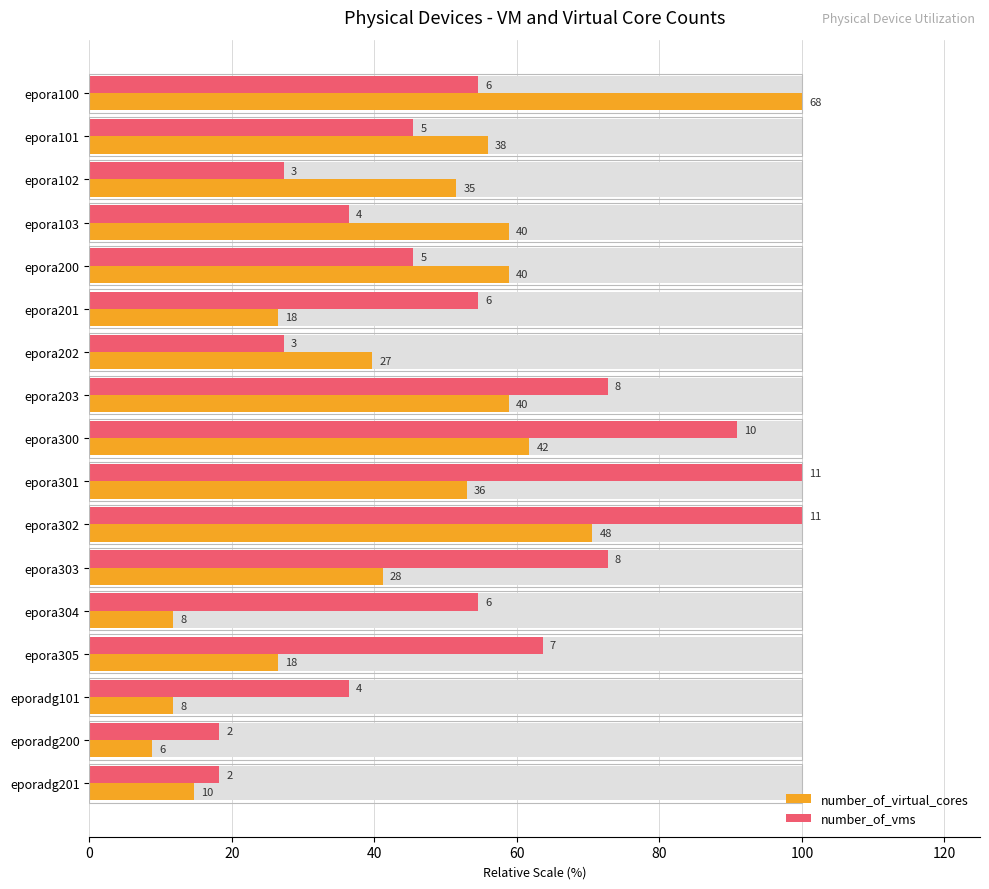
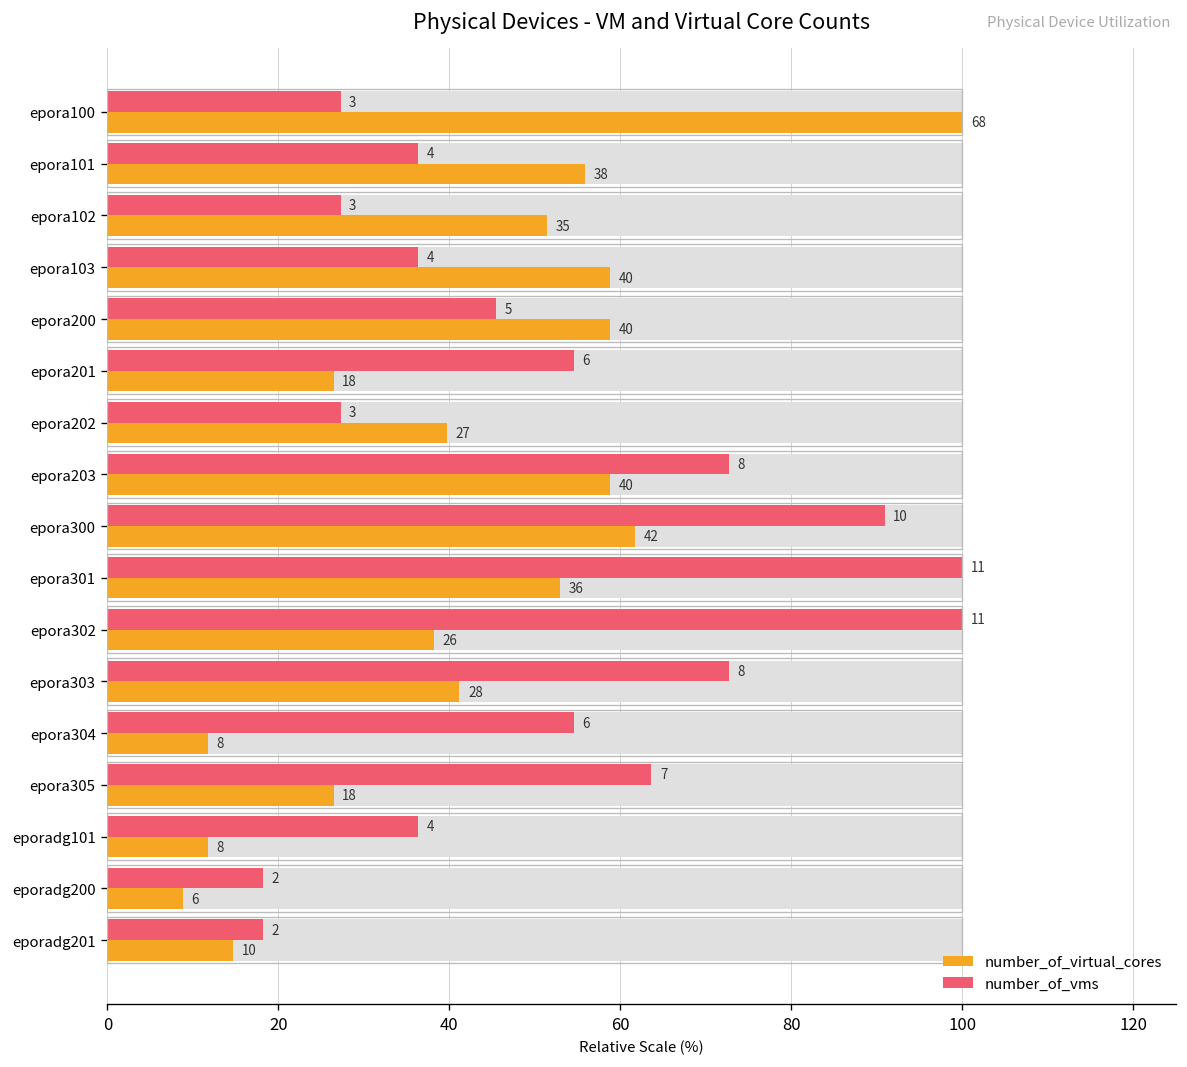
  {
    "number_of_virtual_cores": {
-     "epora302": 48
+     "epora302": 26
    },
    "number_of_vms": {
-     "epora100": 6,
-     "epora101": 5
+     "epora100": 3,
+     "epora101": 4
    }
  }
